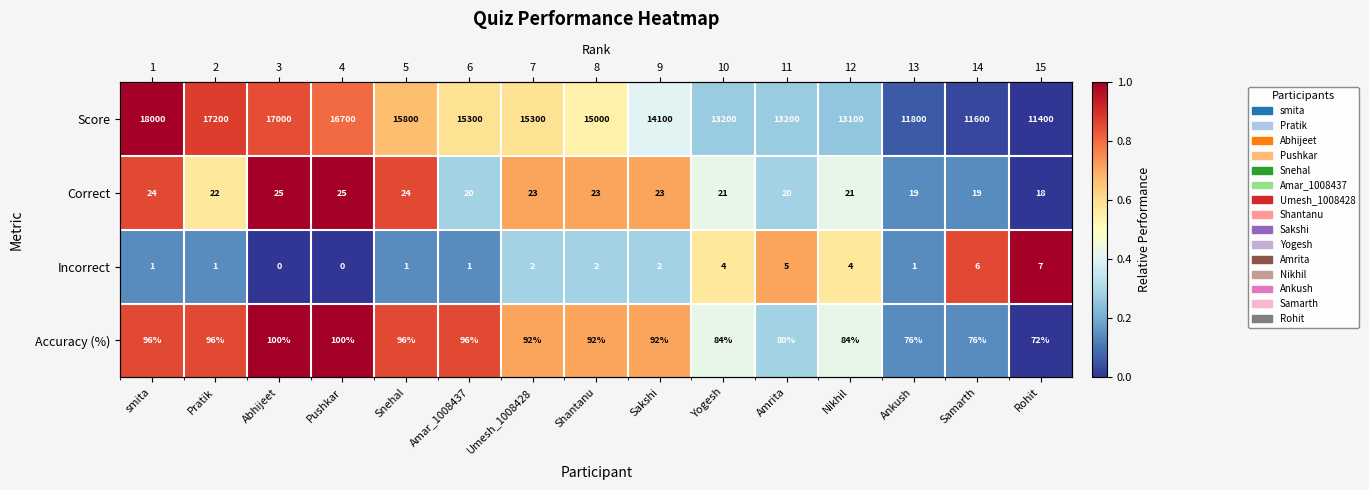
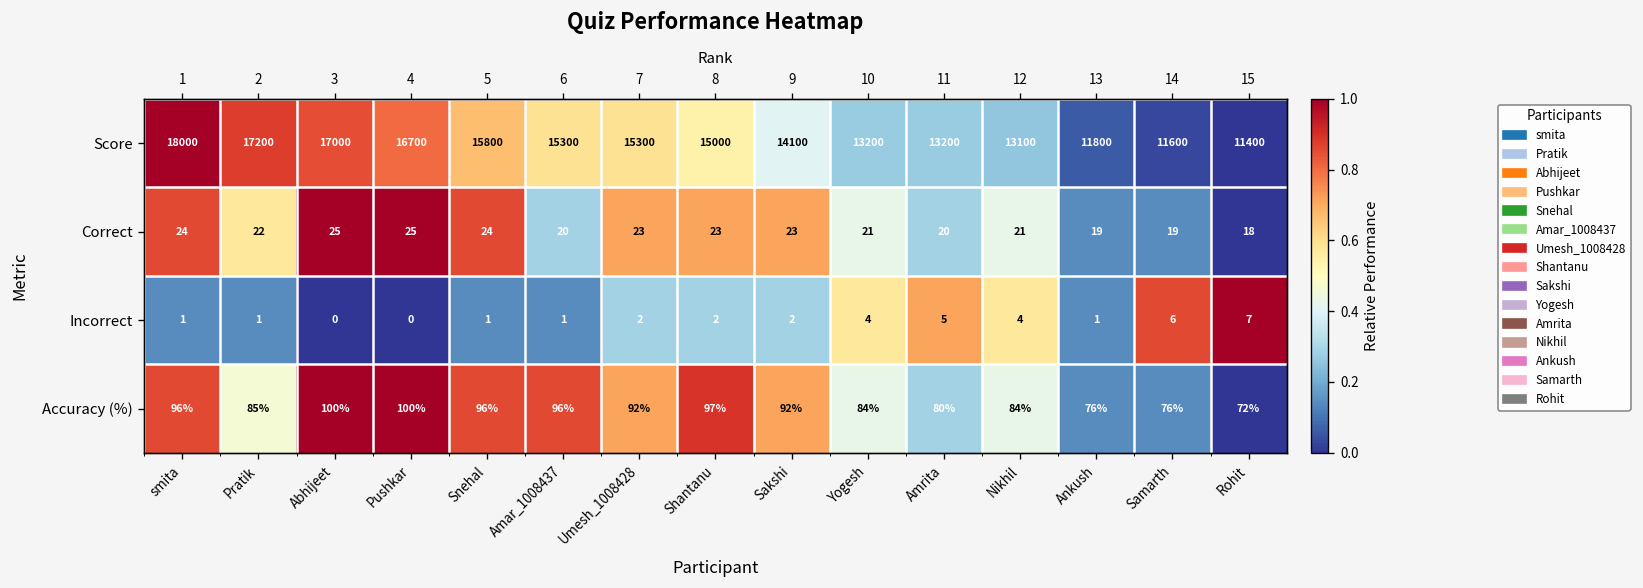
  {
    "Score": {
      "smita": "18000",
      "Pratik": "17200",
      "Abhijeet": "17000",
      "Pushkar": "16700",
      "Snehal": "15800",
      "Amar_1008437": "15300",
      "Umesh_1008428": "15300",
      "Shantanu": "15000",
      "Sakshi": "14100",
      "Yogesh": "13200",
      "Amrita": "13200",
      "Nikhil": "13100",
      "Ankush": "11800",
      "Samarth": "11600",
      "Rohit": "11400"
    },
    "Correct": {
      "smita": "24",
      "Pratik": "22",
      "Abhijeet": "25",
      "Pushkar": "25",
      "Snehal": "24",
      "Amar_1008437": "20",
      "Umesh_1008428": "23",
      "Shantanu": "23",
      "Sakshi": "23",
      "Yogesh": "21",
      "Amrita": "20",
      "Nikhil": "21",
      "Ankush": "19",
      "Samarth": "19",
      "Rohit": "18"
    },
    "Incorrect": {
      "smita": "1",
      "Pratik": "1",
      "Abhijeet": "0",
      "Pushkar": "0",
      "Snehal": "1",
      "Amar_1008437": "1",
      "Umesh_1008428": "2",
      "Shantanu": "2",
      "Sakshi": "2",
      "Yogesh": "4",
      "Amrita": "5",
      "Nikhil": "4",
      "Ankush": "1",
      "Samarth": "6",
      "Rohit": "7"
    },
    "Accuracy (%)": {
      "smita": "96%",
-     "Pratik": "96%",
+     "Pratik": "85%",
      "Abhijeet": "100%",
      "Pushkar": "100%",
      "Snehal": "96%",
      "Amar_1008437": "96%",
      "Umesh_1008428": "92%",
-     "Shantanu": "92%",
+     "Shantanu": "97%",
      "Sakshi": "92%",
      "Yogesh": "84%",
      "Amrita": "80%",
      "Nikhil": "84%",
      "Ankush": "76%",
      "Samarth": "76%",
      "Rohit": "72%"
    }
  }
